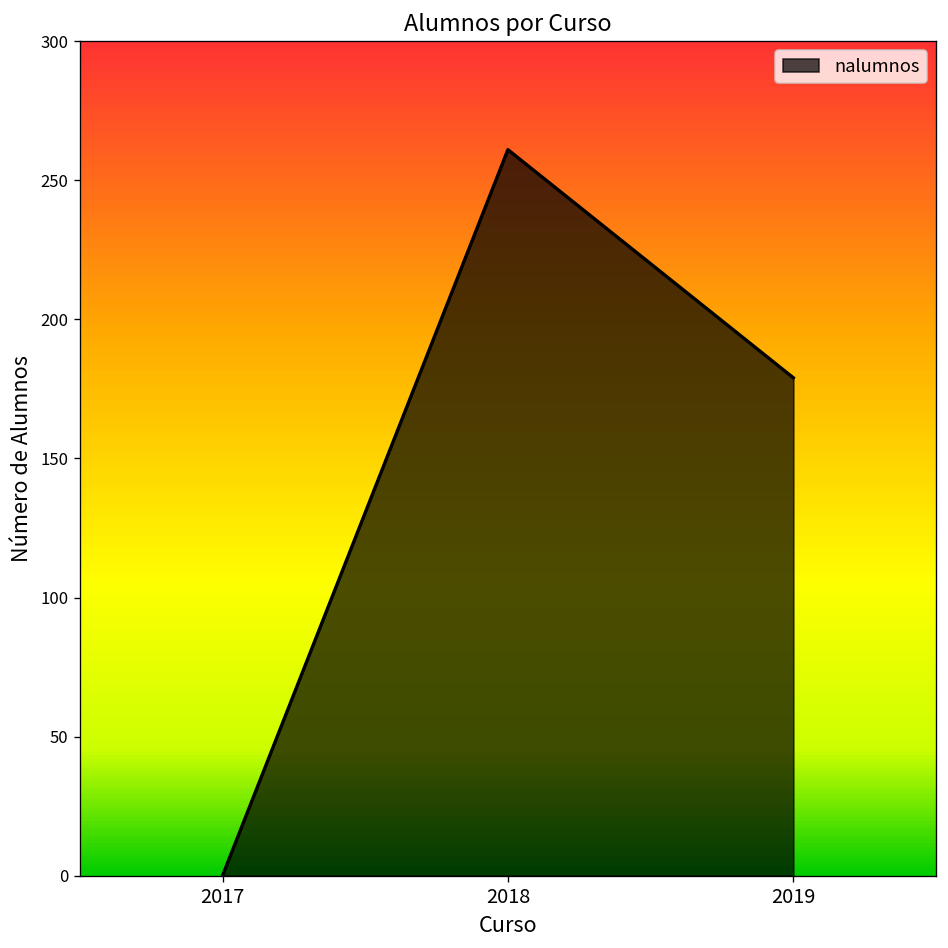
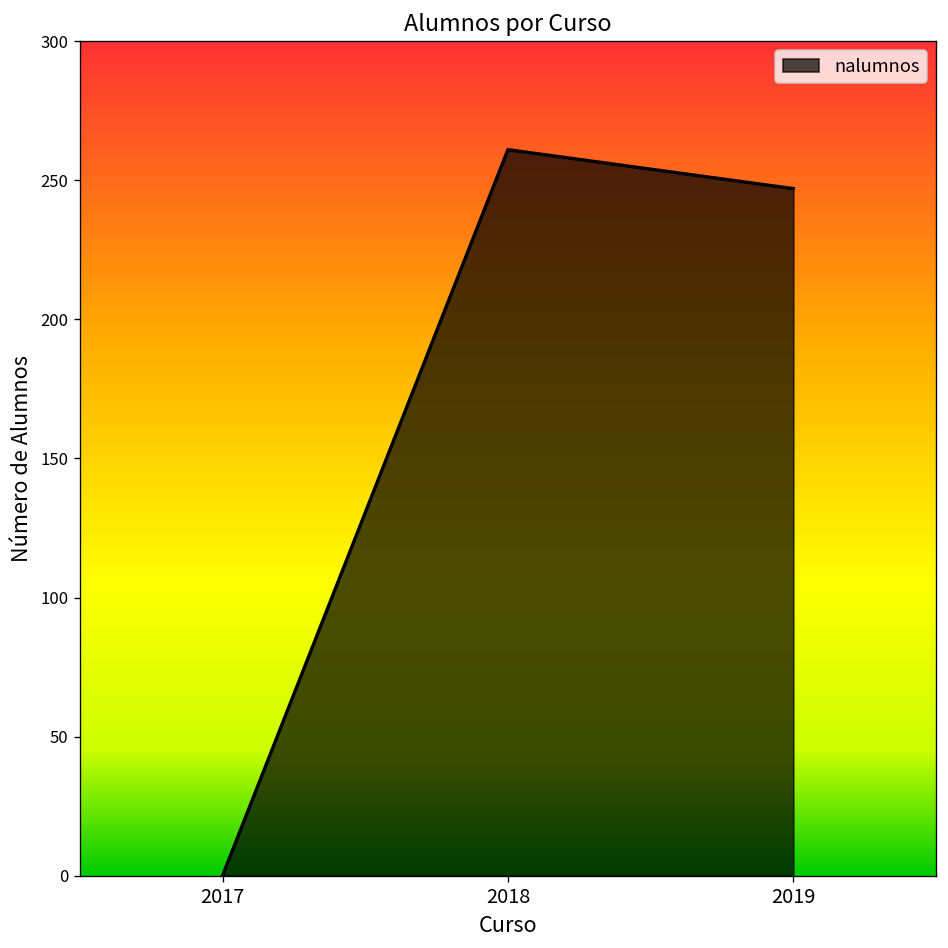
  {
    "2017": 0,
    "2018": 261,
-   "2019": 179
+   "2019": 247
  }
